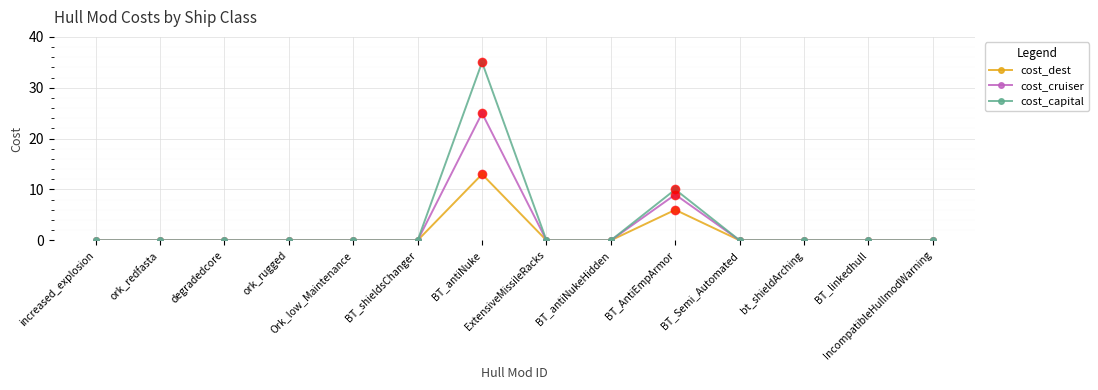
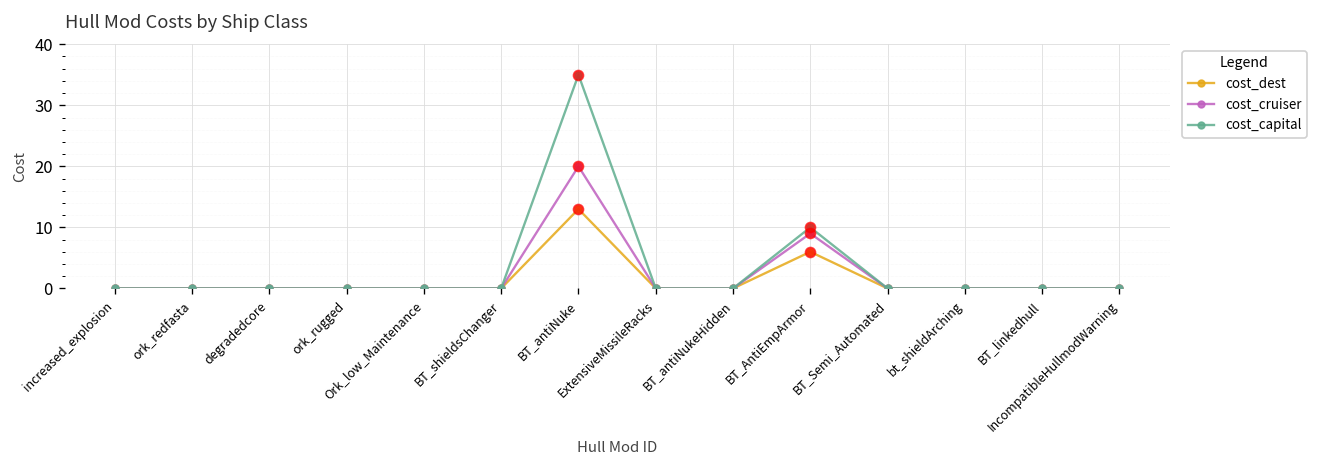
  {
    "cost_cruiser": {
-     "BT_antiNuke": 25
+     "BT_antiNuke": 20
    }
  }
